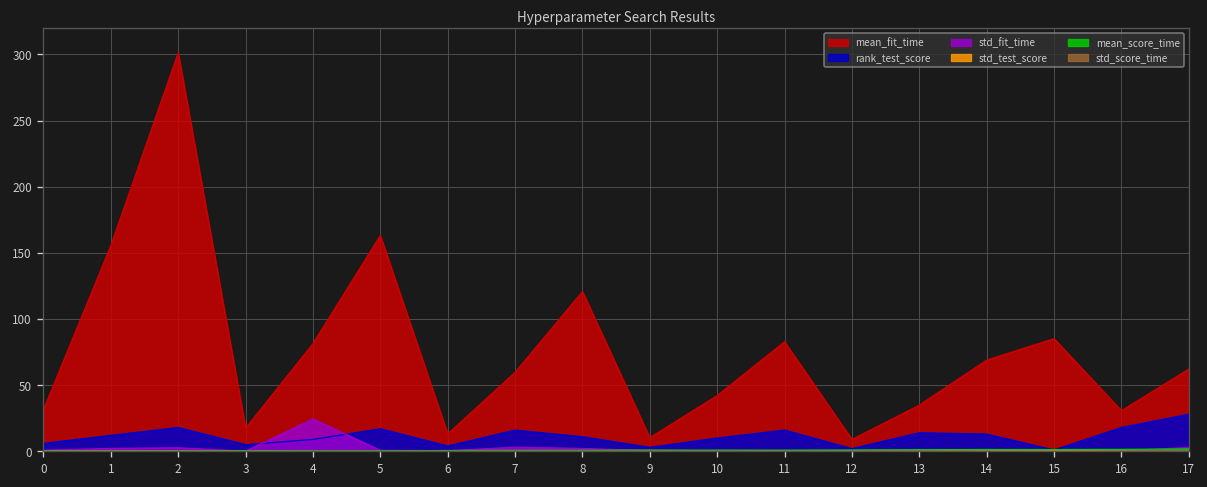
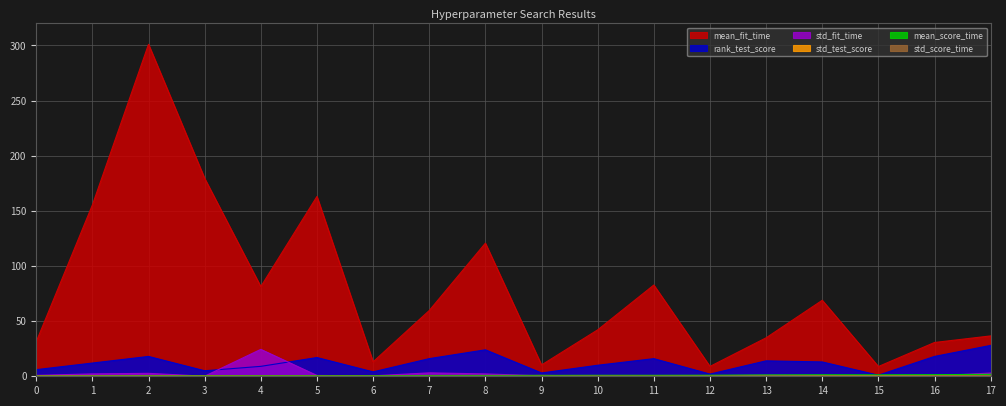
  {
    "mean_fit_time": {
      "0": 31,
      "1": 155,
      "2": 301,
-     "3": 17,
+     "3": 179,
      "4": 81,
      "5": 163,
      "6": 13,
      "7": 60,
      "8": 121,
      "9": 10,
      "10": 42,
      "11": 83,
      "12": 9,
      "13": 35,
      "14": 69,
-     "15": 85,
+     "15": 9,
      "16": 31,
-     "17": 62
+     "17": 37
    },
    "rank_test_score": {
      "0": 6,
      "1": 12,
      "2": 18,
      "3": 5,
      "4": 9,
      "5": 17,
      "6": 4,
      "7": 16,
-     "8": 11,
+     "8": 24,
      "10": 10,
      "11": 16,
      "13": 14,
      "14": 13,
      "16": 18,
      "17": 28
    },
    "std_fit_time": {
      "4": 24,
      "7": 3
    }
  }
